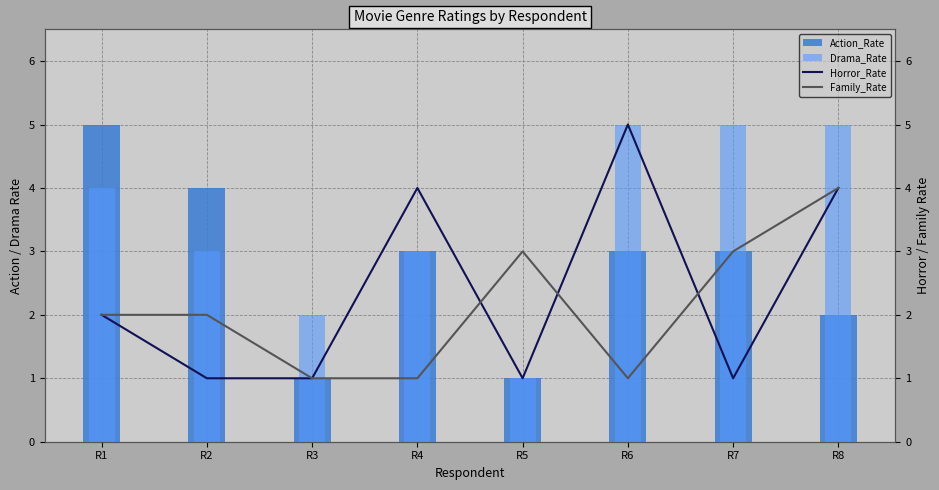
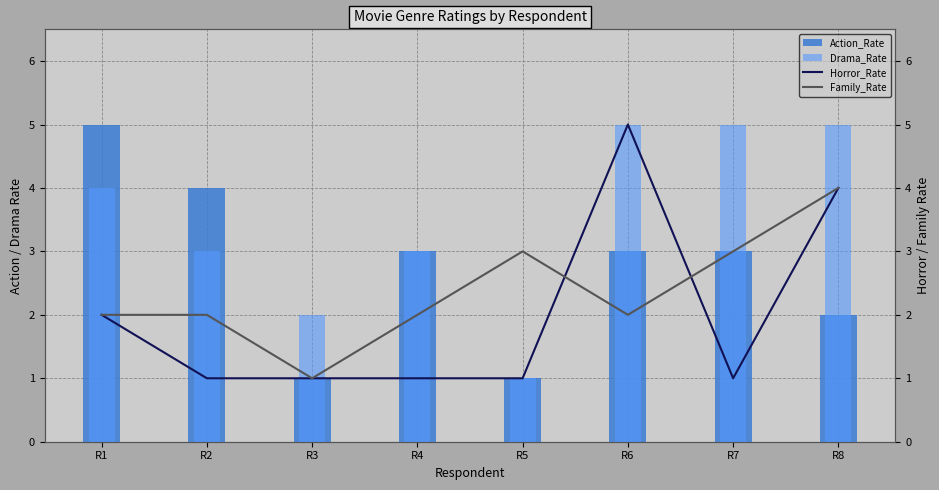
  {
    "Horror_Rate": {
      "R2": 1,
-     "R4": 4,
+     "R4": 1,
      "R5": 1,
      "R6": 5,
      "R7": 1
    },
    "Family_Rate": {
      "R2": 2,
-     "R4": 1,
+     "R4": 2,
      "R5": 3,
-     "R6": 1,
+     "R6": 2,
      "R7": 3
    }
  }
